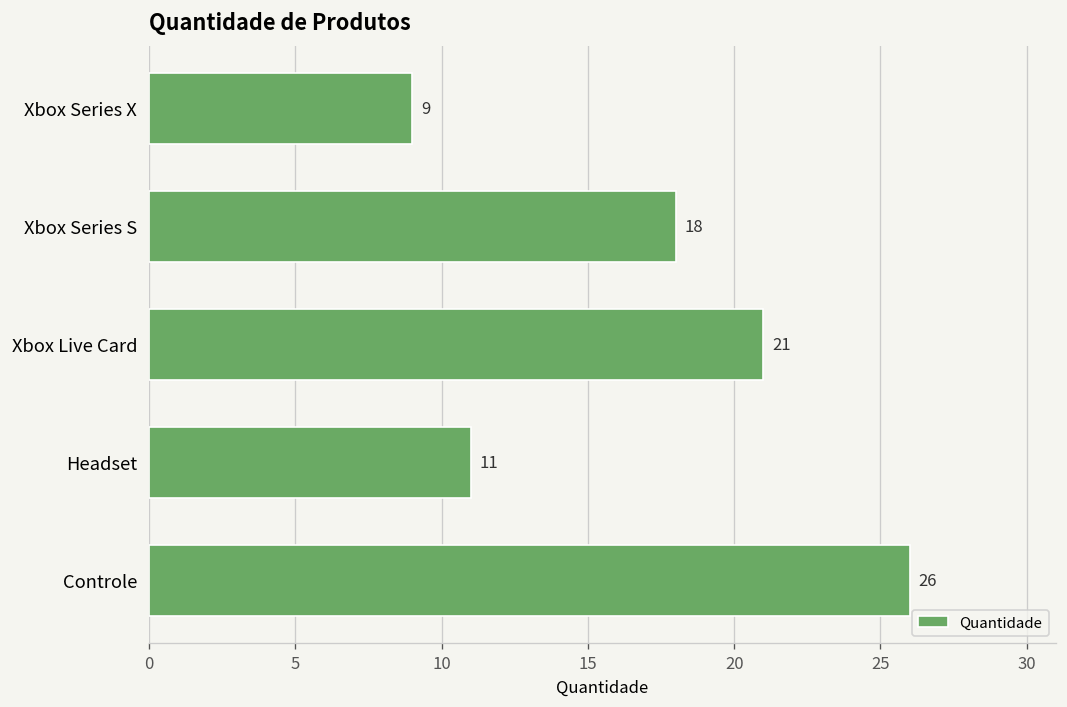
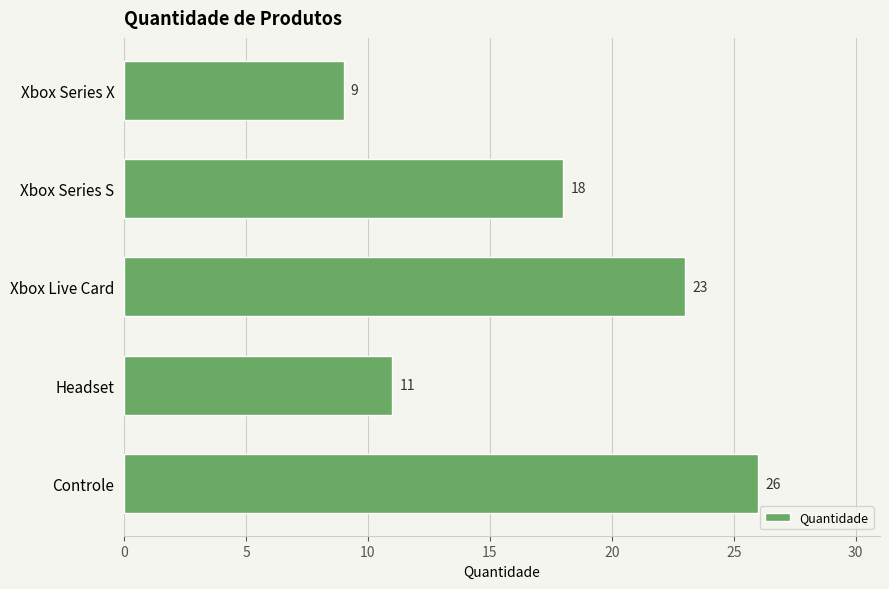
  {
    "Xbox Series X": 9,
    "Xbox Series S": 18,
-   "Xbox Live Card": 21,
+   "Xbox Live Card": 23,
    "Headset": 11,
    "Controle": 26
  }
